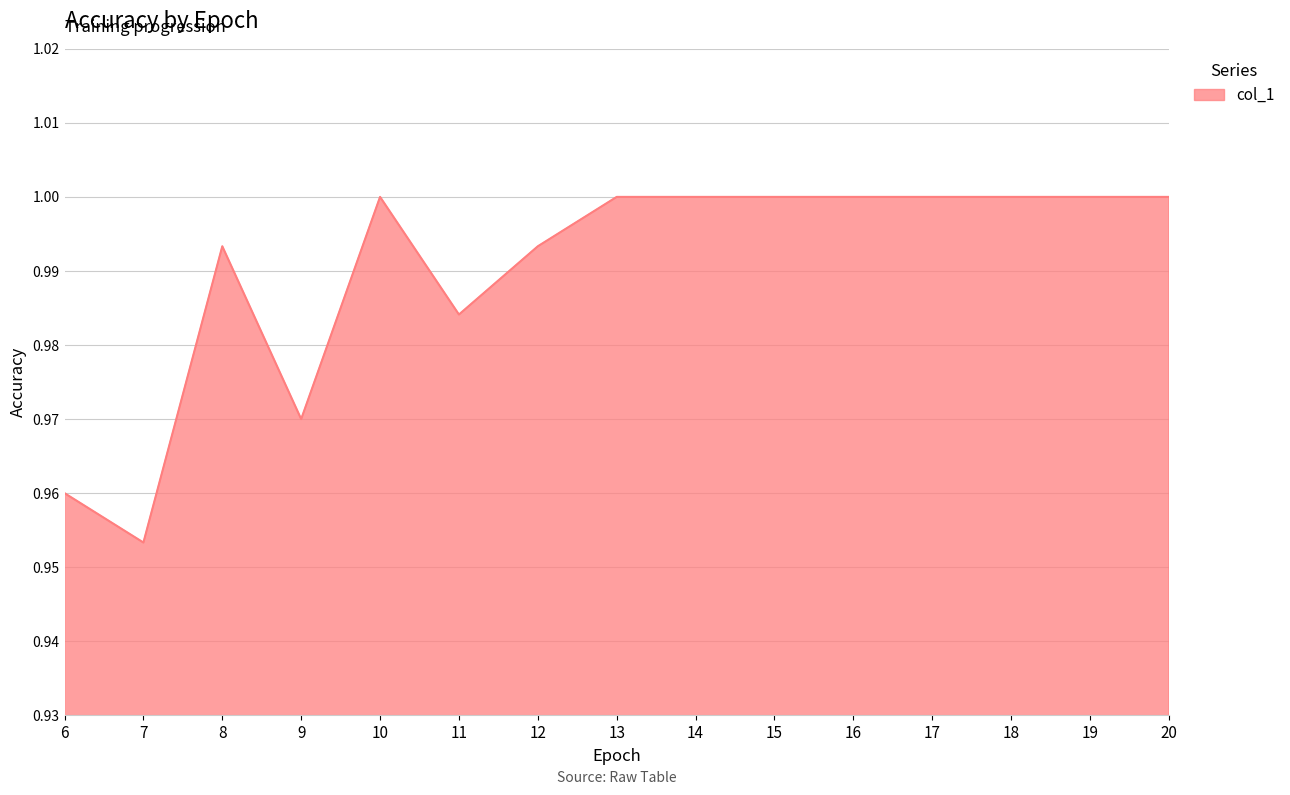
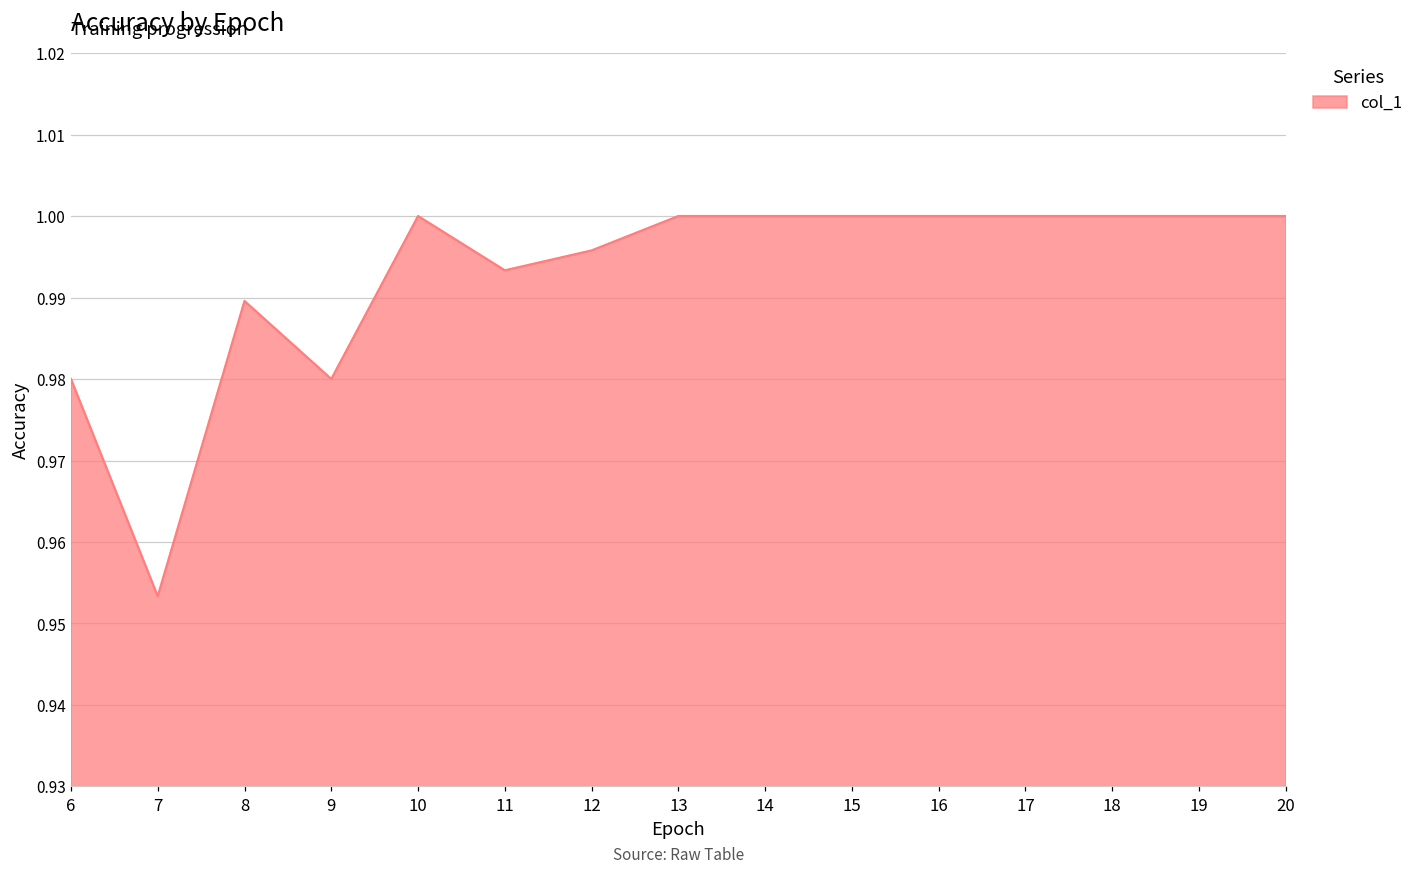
  {
-   "6": 0.96,
+   "6": 0.98,
    "7": 0.953,
-   "8": 0.993,
-   "9": 0.97,
+   "8": 0.990,
+   "9": 0.98,
    "10": 1.000,
-   "11": 0.984,
-   "12": 0.993,
+   "11": 0.993,
+   "12": 0.996,
    "13": 1.000,
    "14": 1.000,
    "15": 1.000,
    "16": 1.000,
    "17": 1.000,
    "18": 1.000,
    "19": 1.000,
    "20": 1.000
  }
